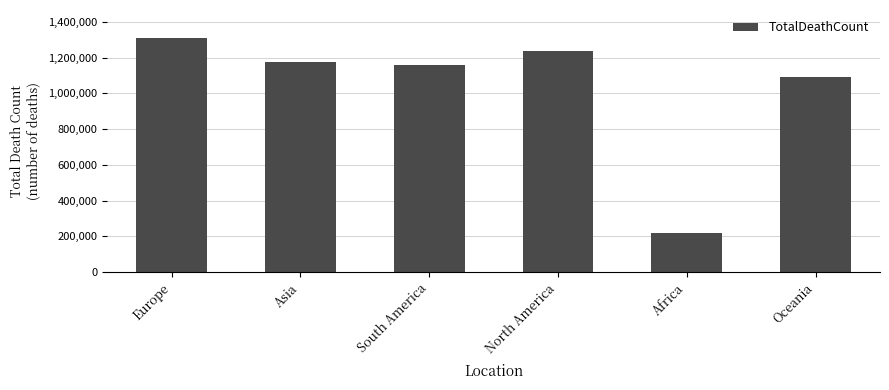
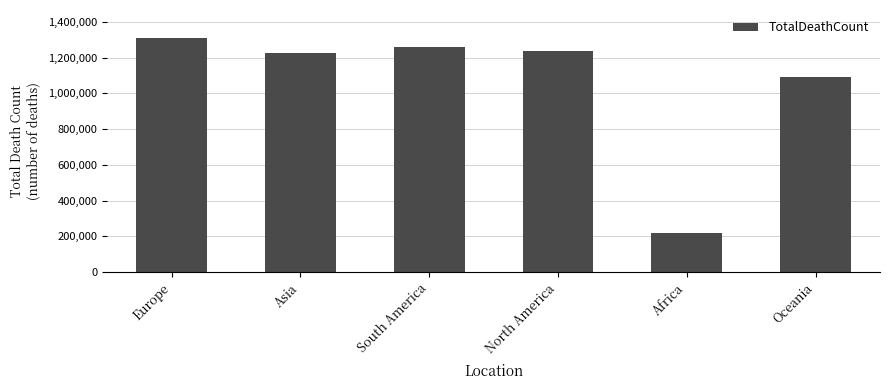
  {
    "Europe": "1,310,000",
-   "Asia": "1,180,000",
-   "South America": "1,160,000",
+   "Asia": "1,230,000",
+   "South America": "1,260,000",
    "North America": "1,240,000",
    "Africa": "220,000",
    "Oceania": "1,090,000"
  }
